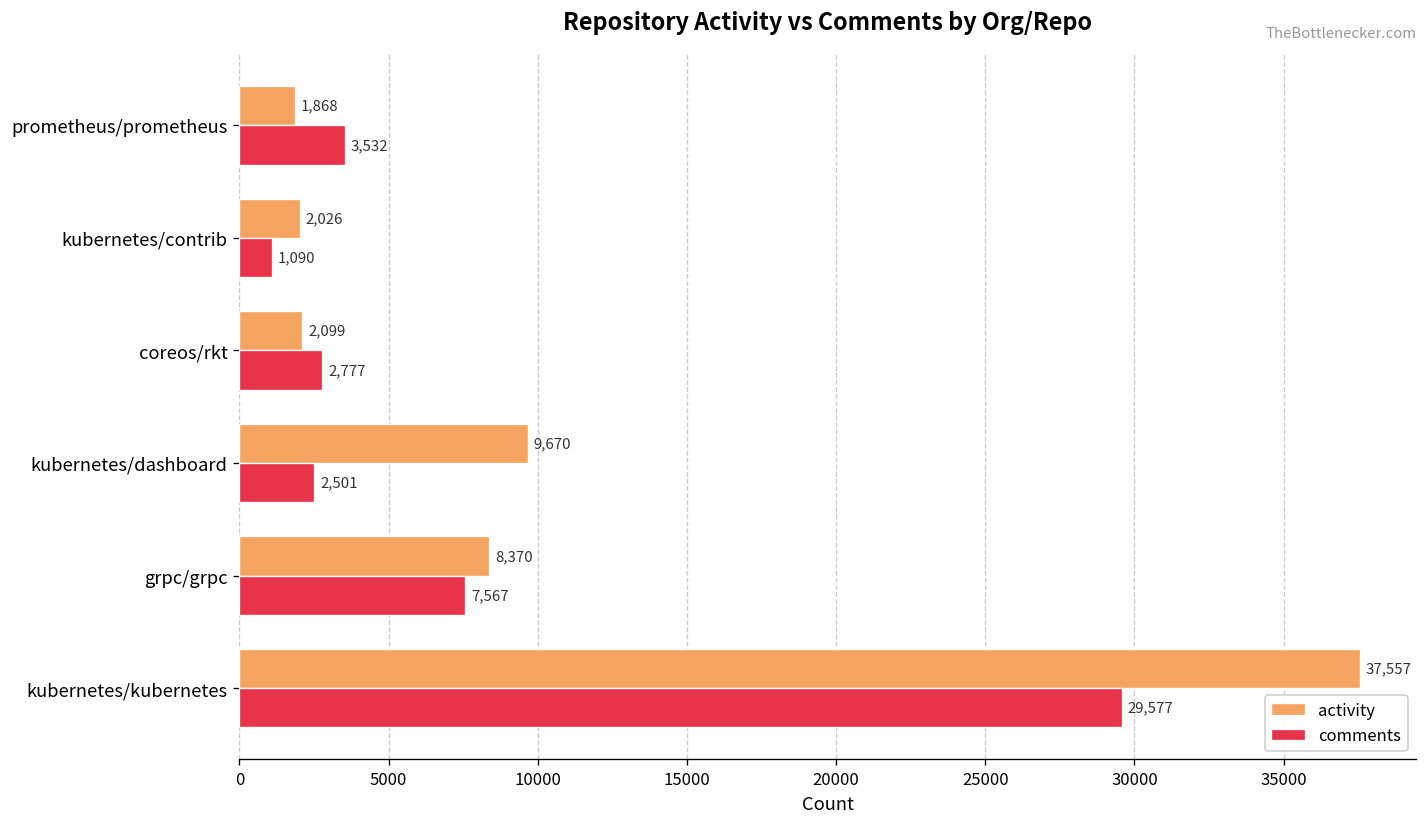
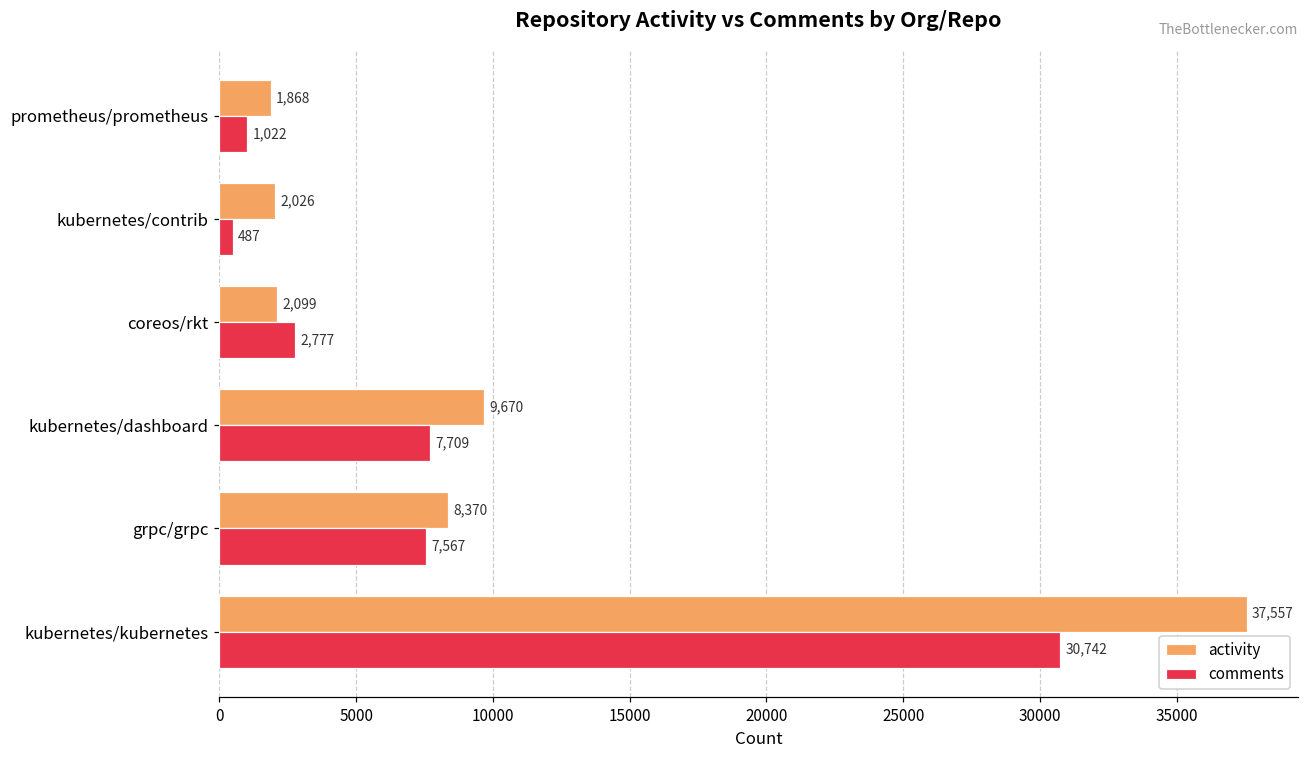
  {
    "activity": {
      "prometheus/prometheus": "1,868",
      "kubernetes/contrib": "2,026",
      "coreos/rkt": "2,099",
      "kubernetes/dashboard": "9,670",
      "grpc/grpc": "8,370",
      "kubernetes/kubernetes": "37,557"
    },
    "comments": {
-     "prometheus/prometheus": "3,532",
-     "kubernetes/contrib": "1,090",
+     "prometheus/prometheus": "1,022",
+     "kubernetes/contrib": "487",
      "coreos/rkt": "2,777",
-     "kubernetes/dashboard": "2,501",
+     "kubernetes/dashboard": "7,709",
      "grpc/grpc": "7,567",
-     "kubernetes/kubernetes": "29,577"
+     "kubernetes/kubernetes": "30,742"
    }
  }
